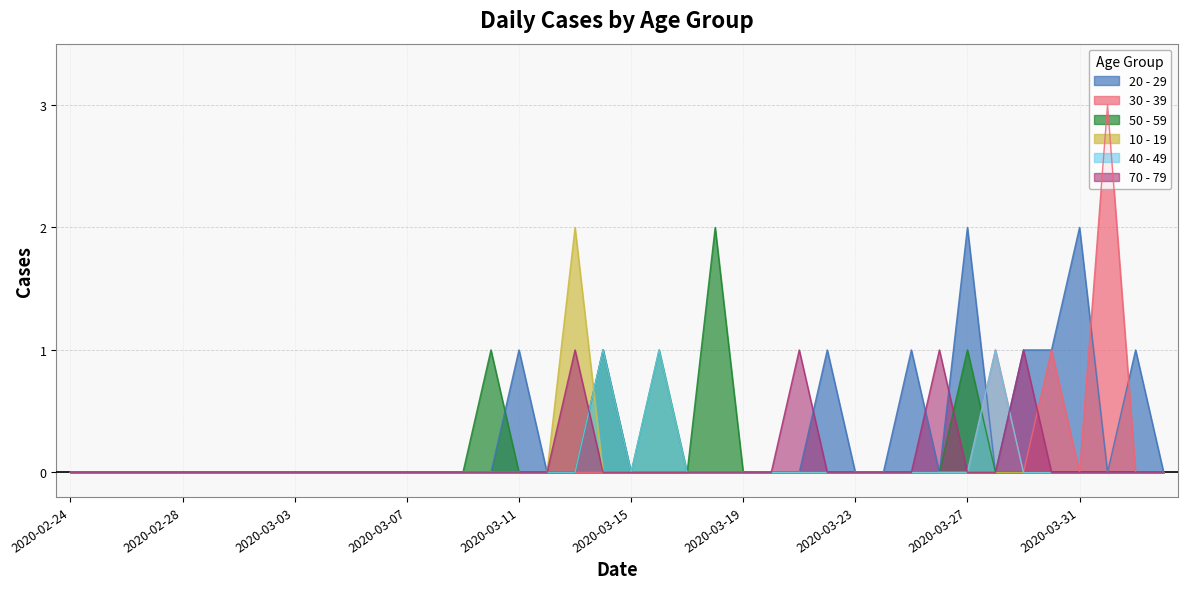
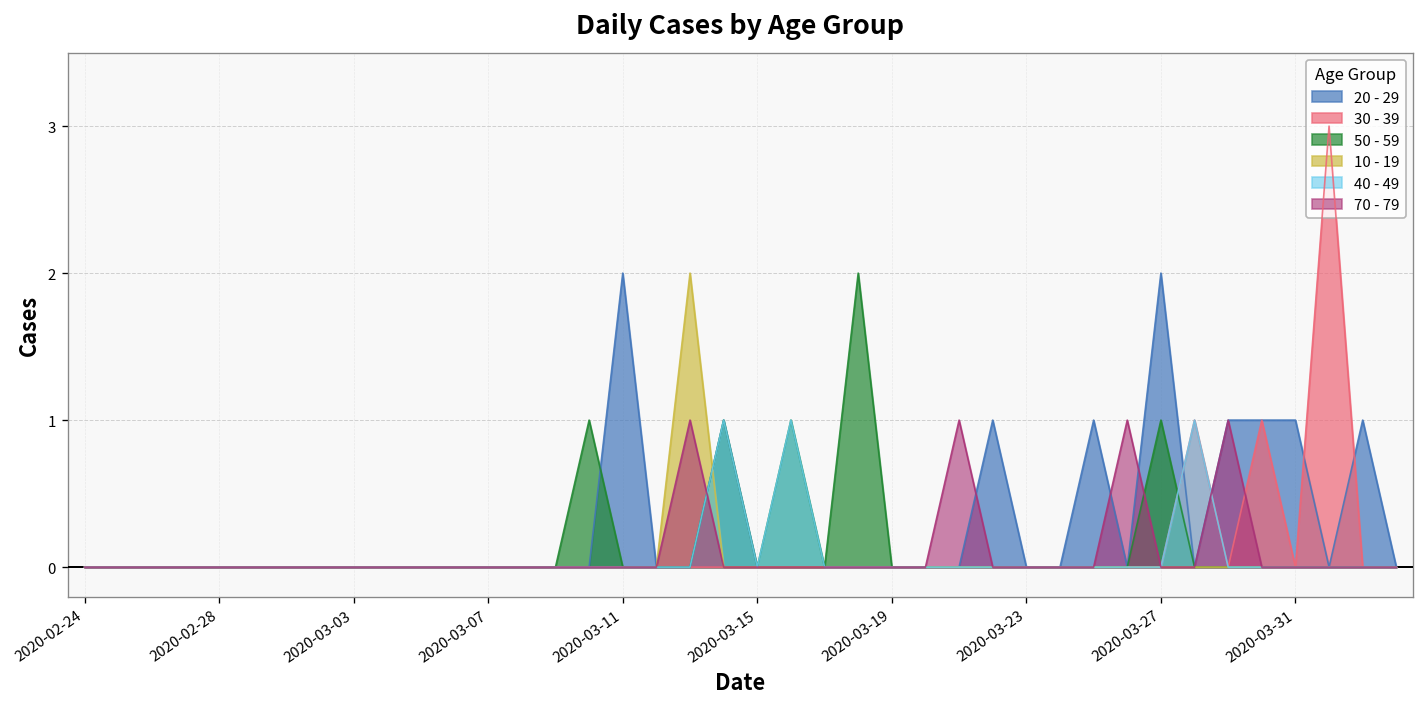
  {
    "20 - 29": {
-     "2020-03-11": 1,
+     "2020-03-11": 2,
      "2020-03-27": 2,
-     "2020-03-31": 2
+     "2020-03-31": 1
    },
    "50 - 59": {
      "2020-03-27": 1
    }
  }
